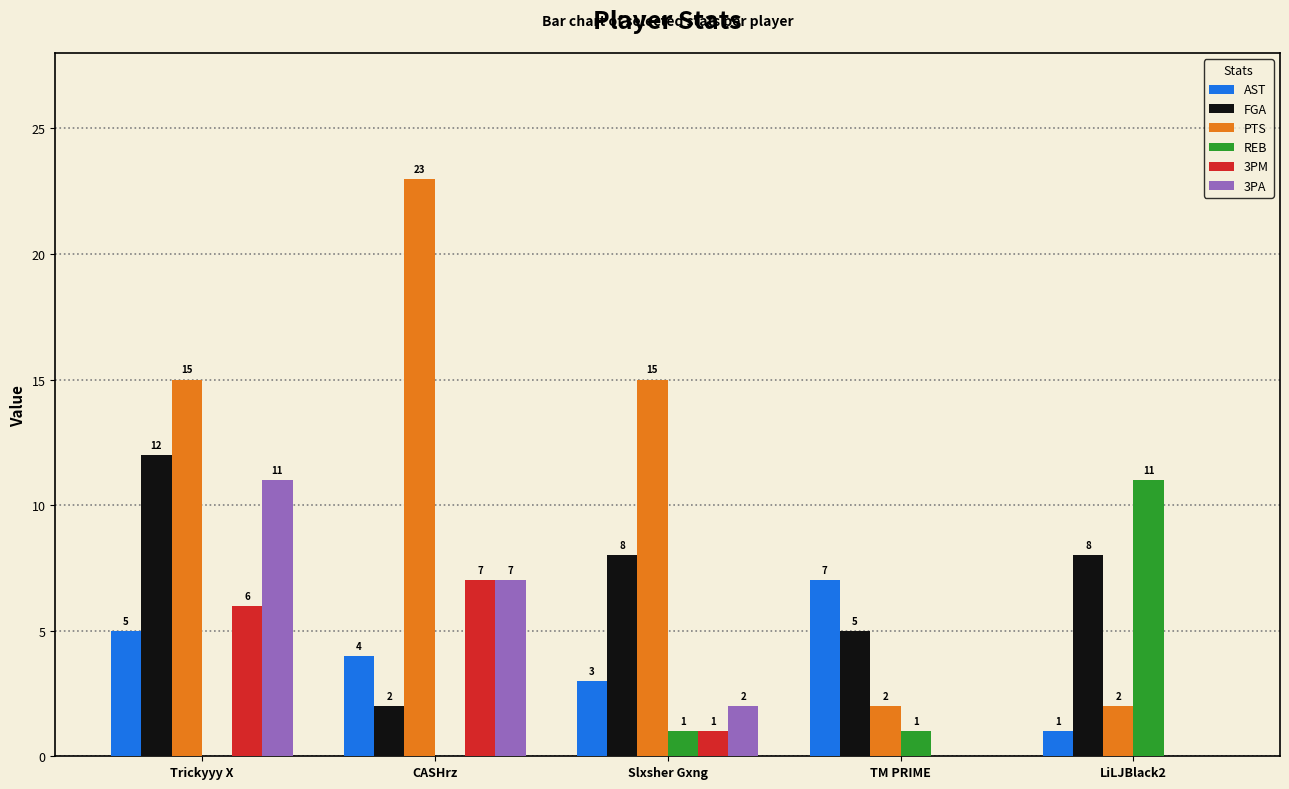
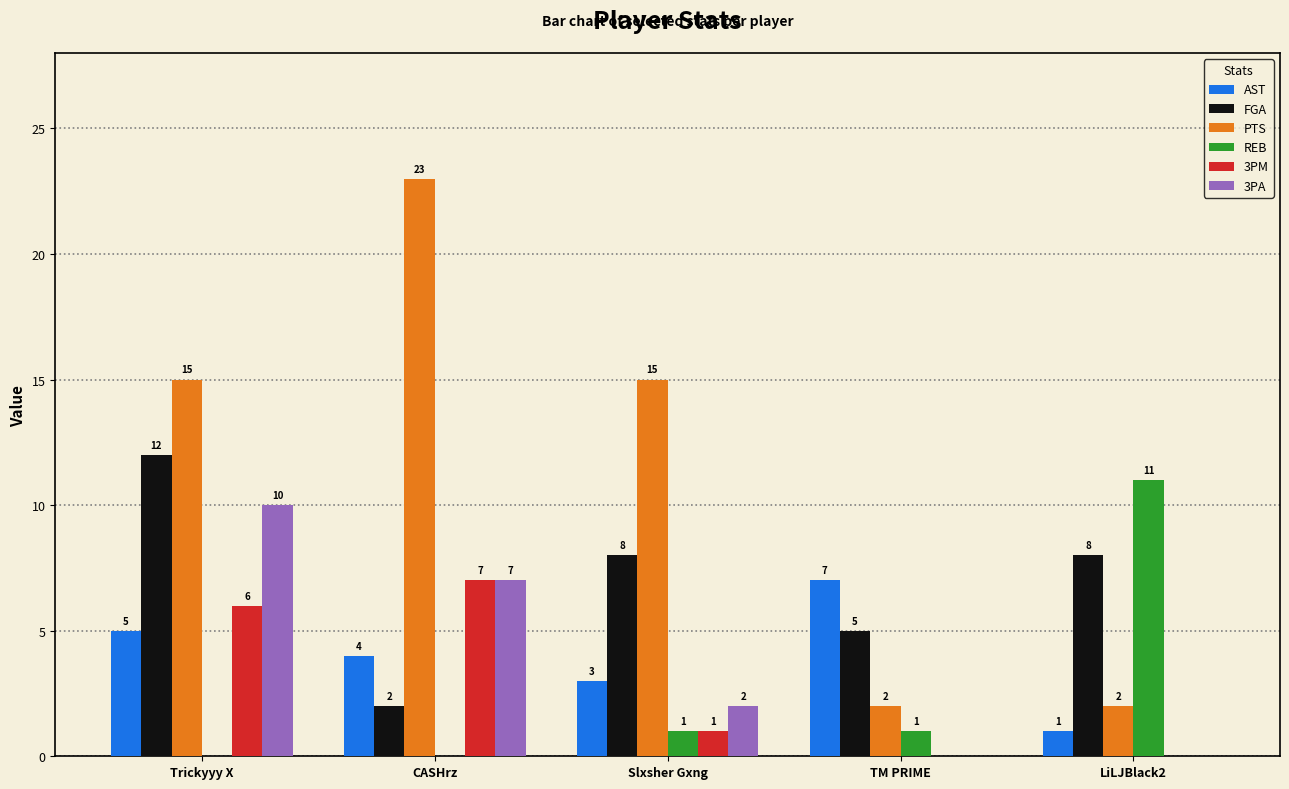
  {
    "AST": {
      "Trickyyy X": 5,
      "CASHrz": 4,
      "Slxsher Gxng": 3,
      "TM PRIME": 7,
      "LiLJBlack2": 1
    },
    "FGA": {
      "Trickyyy X": 12,
      "CASHrz": 2,
      "Slxsher Gxng": 8,
      "TM PRIME": 5,
      "LiLJBlack2": 8
    },
    "PTS": {
      "Trickyyy X": 15,
      "CASHrz": 23,
      "Slxsher Gxng": 15,
      "TM PRIME": 2,
      "LiLJBlack2": 2
    },
    "REB": {
      "Slxsher Gxng": 1,
      "TM PRIME": 1,
      "LiLJBlack2": 11
    },
    "3PM": {
      "Trickyyy X": 6,
      "CASHrz": 7,
      "Slxsher Gxng": 1
    },
    "3PA": {
-     "Trickyyy X": 11,
+     "Trickyyy X": 10,
      "CASHrz": 7,
      "Slxsher Gxng": 2
    }
  }
